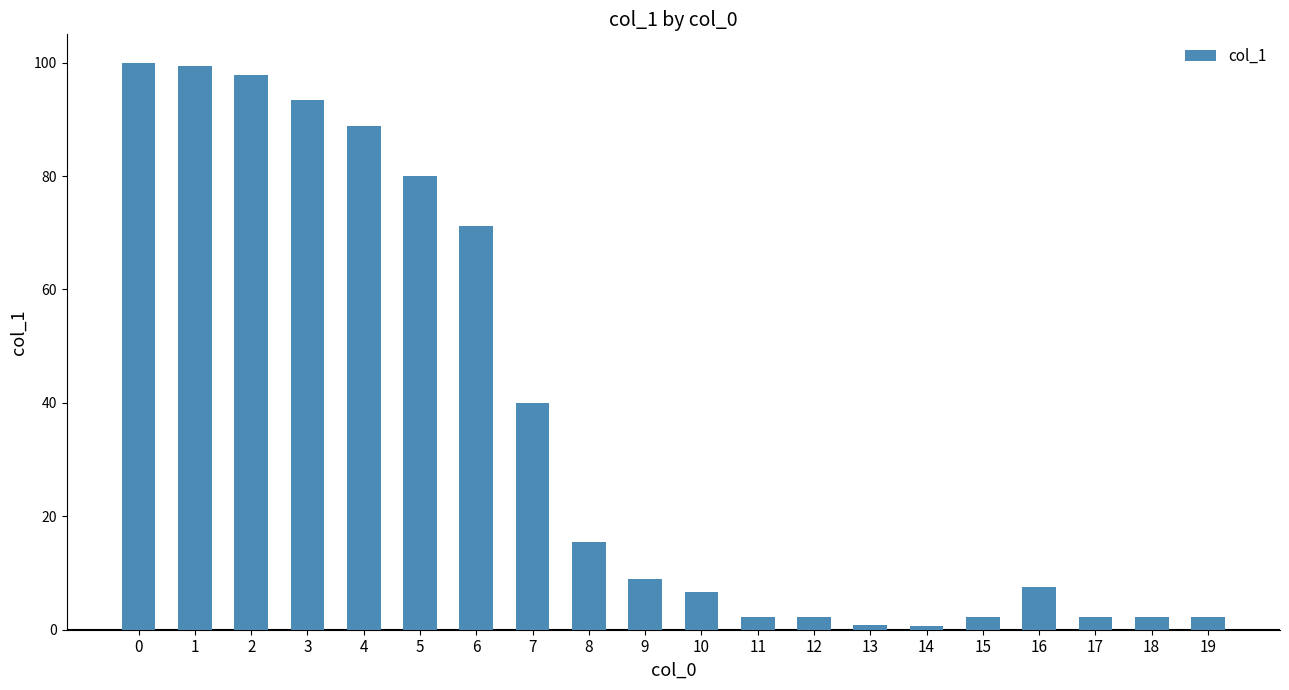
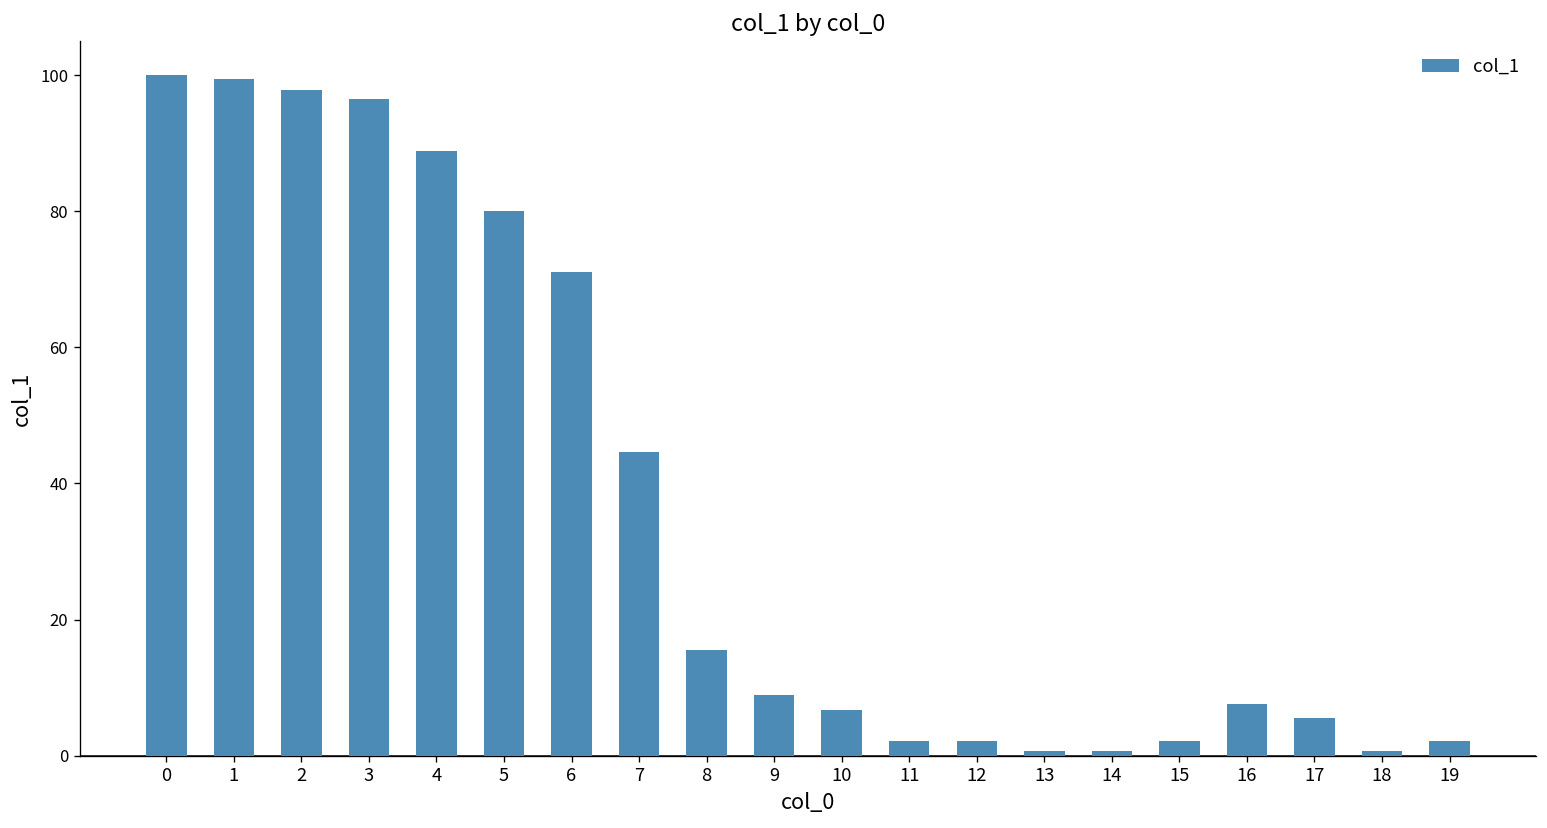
  {
    "0": 100,
    "1": 99,
    "2": 98,
-   "3": 93,
+   "3": 97,
    "4": 89,
    "5": 80,
    "6": 71,
-   "7": 40,
+   "7": 45,
    "8": 16,
    "9": 9,
    "10": 7,
    "11": 2,
    "12": 2,
    "13": 1,
    "14": 1,
    "15": 2,
    "16": 8,
-   "17": 2,
-   "18": 2,
+   "17": 6,
+   "18": 1,
    "19": 2
  }
